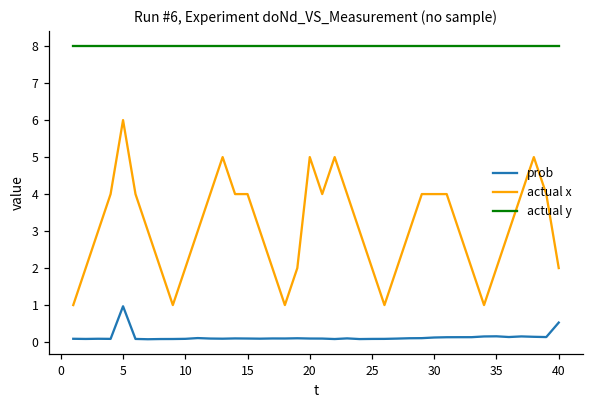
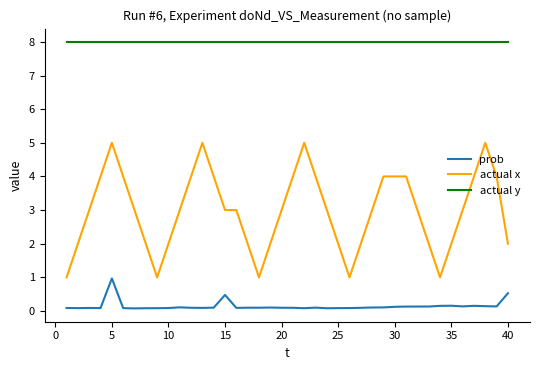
  {
    "prob": {
      "5": 1.0,
      "10": 0.1,
-     "15": 0.1,
+     "15": 0.5,
      "20": 0.1,
      "25": 0.1,
      "30": 0.1,
      "35": 0.2,
      "40": 0.5
    },
    "actual x": {
-     "5": 6,
+     "5": 5,
      "10": 2,
-     "15": 4,
-     "20": 5,
+     "15": 3,
+     "20": 3,
      "25": 2,
      "30": 4,
      "35": 2,
      "40": 2
    },
    "actual y": {
      "5": 8.0,
      "10": 8.0,
      "15": 8.0,
      "20": 8.0,
      "25": 8.0,
      "30": 8.0,
      "35": 8.0,
      "40": 8.0
    }
  }
